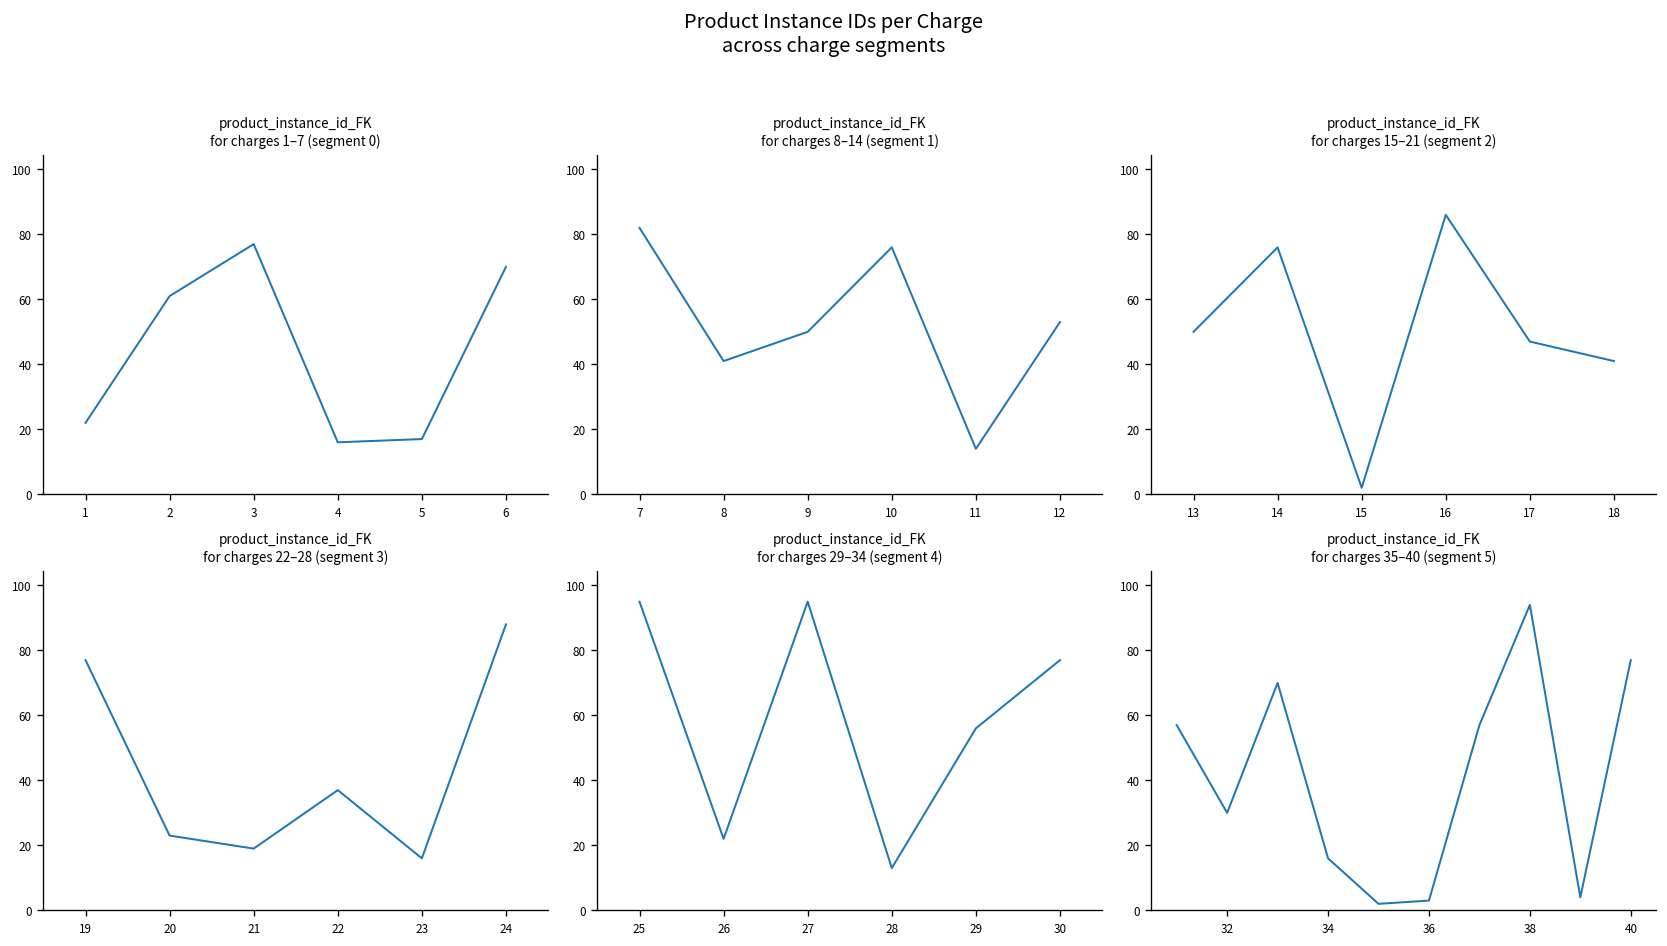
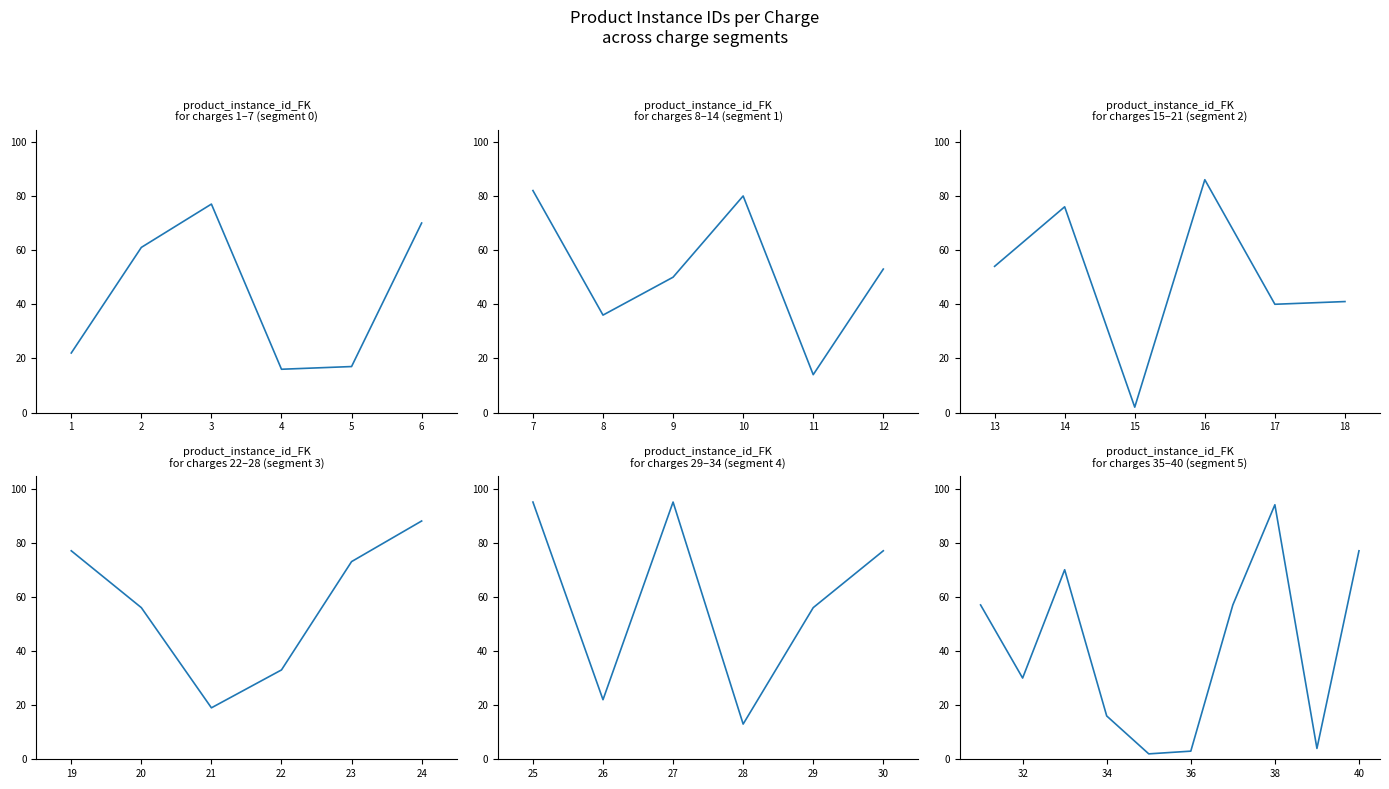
  {
    "product_instance_id_FK for charges 1–7 (segment 0)": {
      "1": 22,
      "2": 61,
      "3": 77,
      "4": 16,
      "5": 17,
      "6": 70
    },
    "product_instance_id_FK for charges 8–14 (segment 1)": {
      "7": 82,
-     "8": 41,
+     "8": 36,
      "9": 50,
-     "10": 76,
+     "10": 80,
      "11": 14,
      "12": 53
    },
    "product_instance_id_FK for charges 15–21 (segment 2)": {
-     "13": 50,
+     "13": 54,
      "14": 76,
      "15": 2,
      "16": 86,
-     "17": 47,
+     "17": 40,
      "18": 41
    },
    "product_instance_id_FK for charges 22–28 (segment 3)": {
      "19": 77,
-     "20": 23,
+     "20": 56,
      "21": 19,
-     "22": 37,
-     "23": 16,
+     "22": 33,
+     "23": 73,
      "24": 88
    },
    "product_instance_id_FK for charges 29–34 (segment 4)": {
      "25": 95,
      "26": 22,
      "27": 95,
      "28": 13,
      "29": 56,
      "30": 77
    },
    "product_instance_id_FK for charges 35–40 (segment 5)": {
      "32": 30,
      "34": 16,
      "36": 3,
      "38": 94,
      "40": 77
    }
  }
